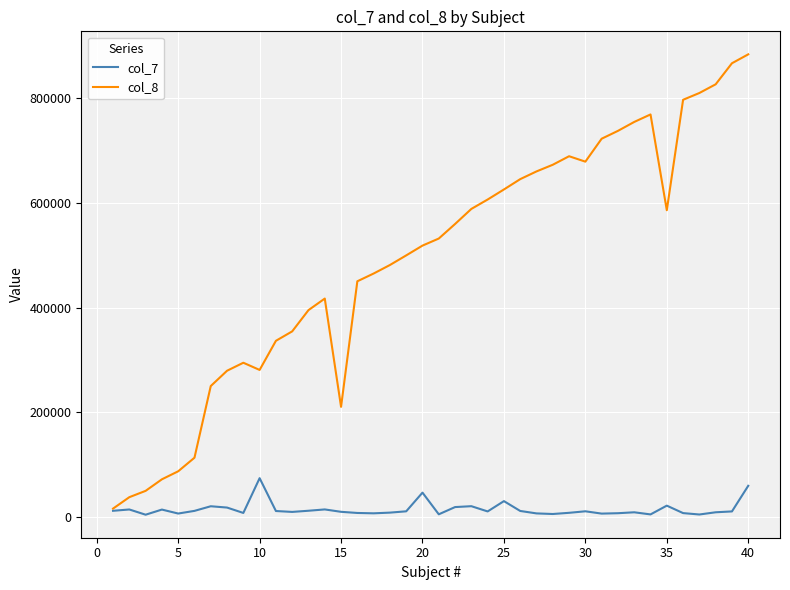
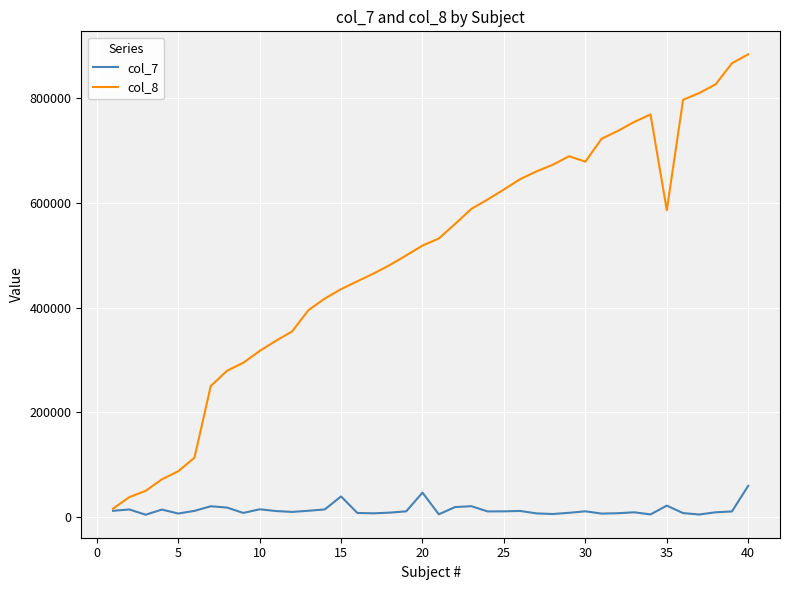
  {
    "col_7": {
      "5": 10000,
-     "10": 70000,
-     "15": 10000,
+     "10": 10000,
+     "15": 40000,
      "20": 50000,
-     "25": 30000,
+     "25": 10000,
      "30": 10000,
      "35": 20000,
      "40": 60000
    },
    "col_8": {
      "5": 90000,
-     "10": 280000,
-     "15": 210000,
+     "10": 320000,
+     "15": 440000,
      "20": 520000,
      "25": 630000,
      "30": 680000,
      "35": 590000,
      "40": 880000
    }
  }
